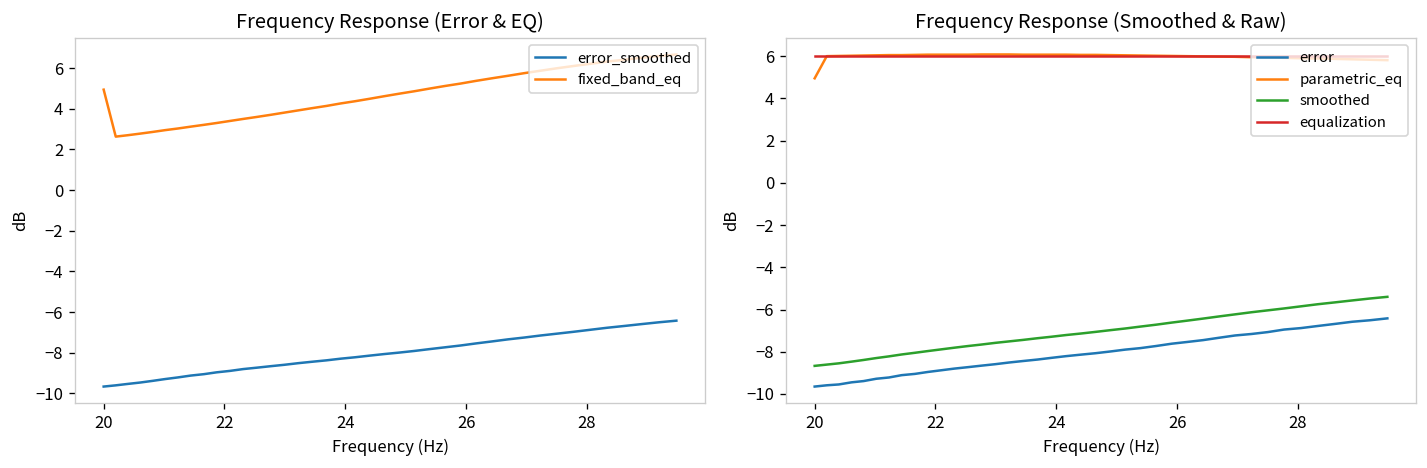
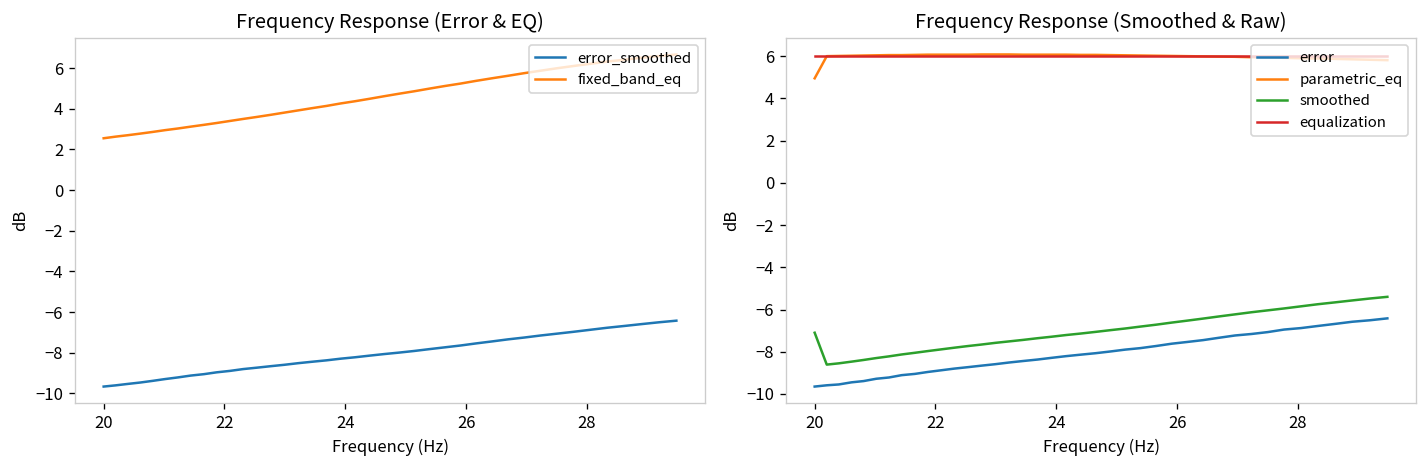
  {
    "Frequency Response (Error & EQ)": {
      "error_smoothed": {
        "20": -9.7
      },
      "fixed_band_eq": {
-       "20": 4.9
+       "20": 2.6
      }
    },
    "Frequency Response (Smoothed & Raw)": {
      "error": {
        "20": -9.7
      },
      "parametric_eq": {
        "20": 5.0
      },
      "smoothed": {
-       "20": -8.7
+       "20": -7.1
      },
      "equalization": {
        "20": 6.0
      }
    }
  }
